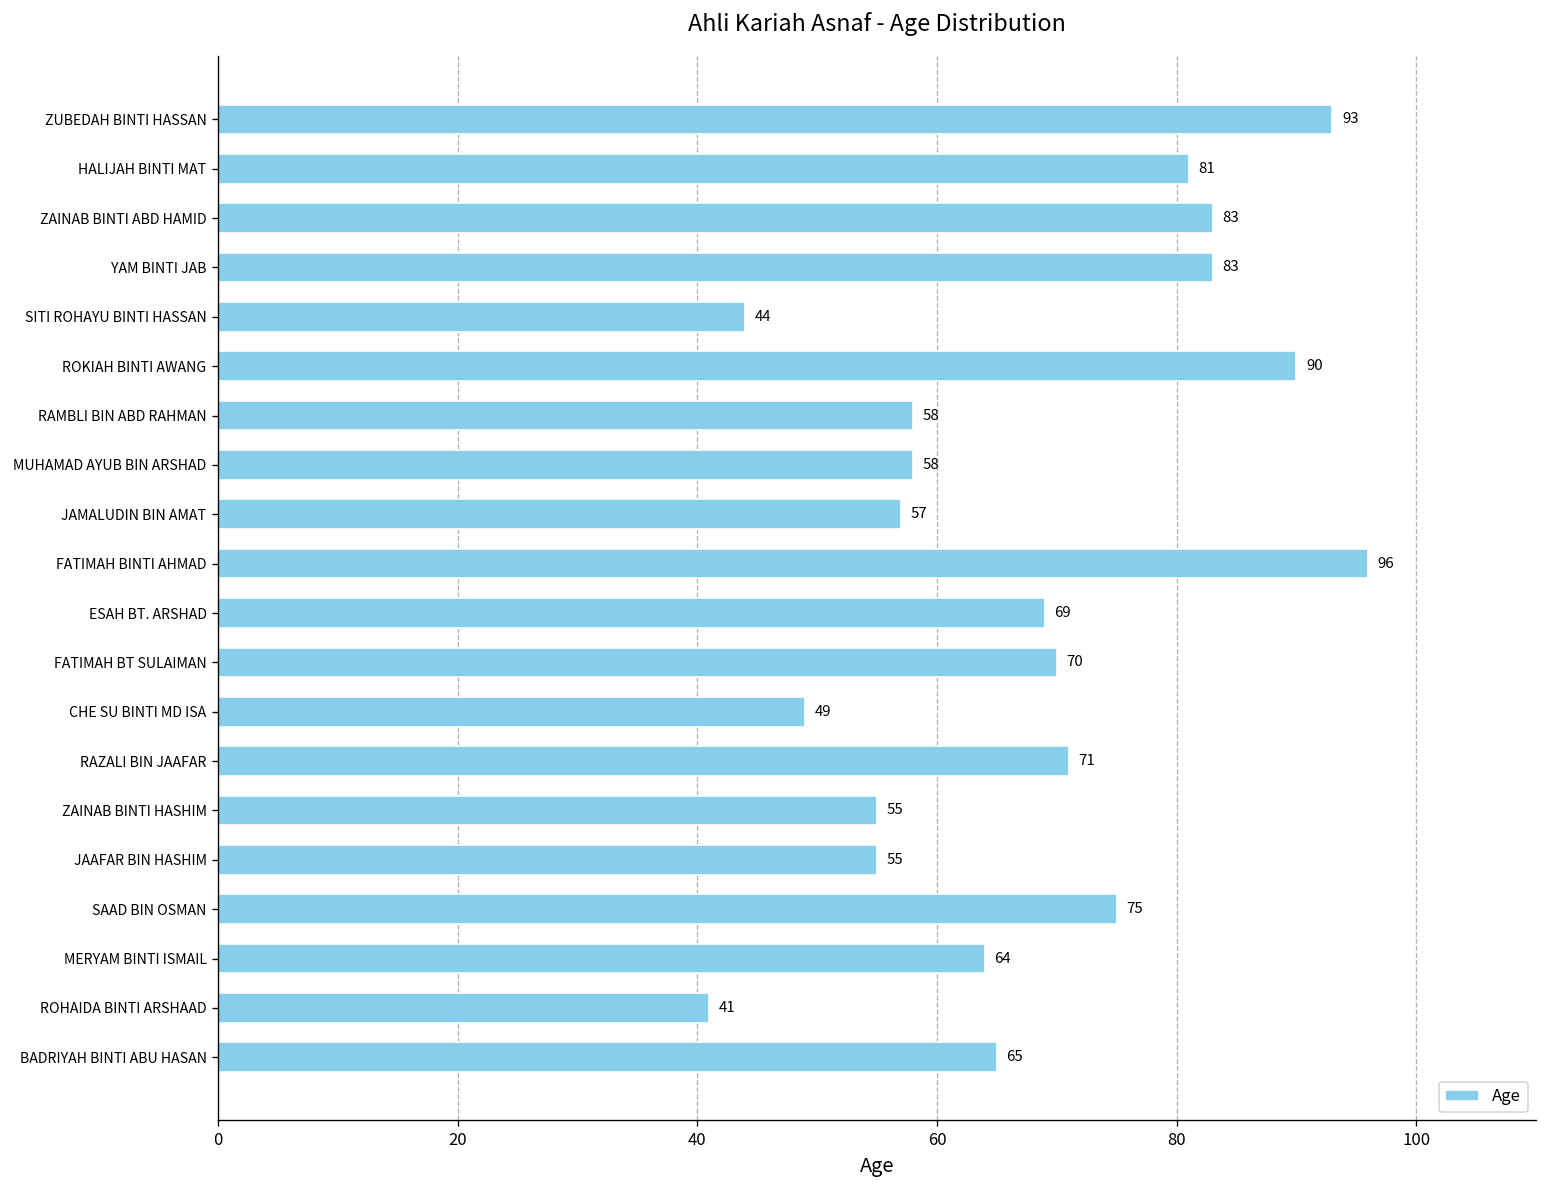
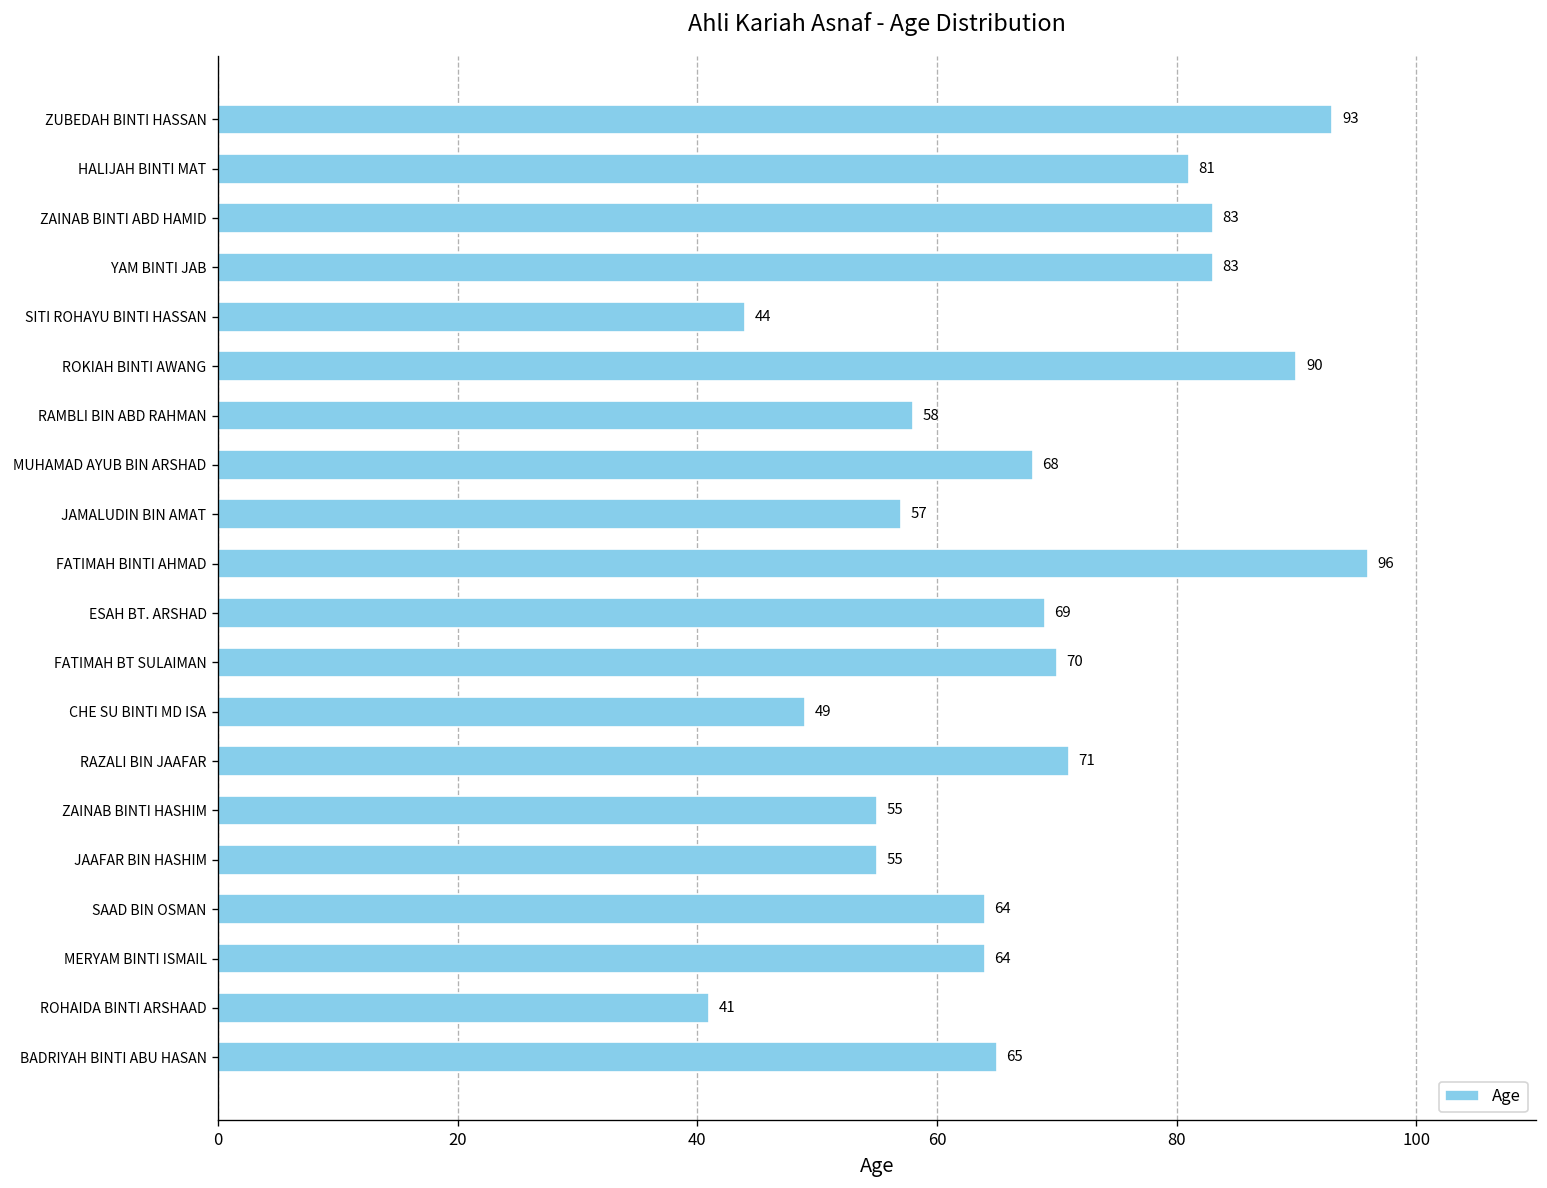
  {
    "ZUBEDAH BINTI HASSAN": 93,
    "HALIJAH BINTI MAT": 81,
    "ZAINAB BINTI ABD HAMID": 83,
    "YAM BINTI JAB": 83,
    "SITI ROHAYU BINTI HASSAN": 44,
    "ROKIAH BINTI AWANG": 90,
    "RAMBLI BIN ABD RAHMAN": 58,
-   "MUHAMAD AYUB BIN ARSHAD": 58,
+   "MUHAMAD AYUB BIN ARSHAD": 68,
    "JAMALUDIN BIN AMAT": 57,
    "FATIMAH BINTI AHMAD": 96,
    "ESAH BT. ARSHAD": 69,
    "FATIMAH BT SULAIMAN": 70,
    "CHE SU BINTI MD ISA": 49,
    "RAZALI BIN JAAFAR": 71,
    "ZAINAB BINTI HASHIM": 55,
    "JAAFAR BIN HASHIM": 55,
-   "SAAD BIN OSMAN": 75,
+   "SAAD BIN OSMAN": 64,
    "MERYAM BINTI ISMAIL": 64,
    "ROHAIDA BINTI ARSHAAD": 41,
    "BADRIYAH BINTI ABU HASAN": 65
  }
